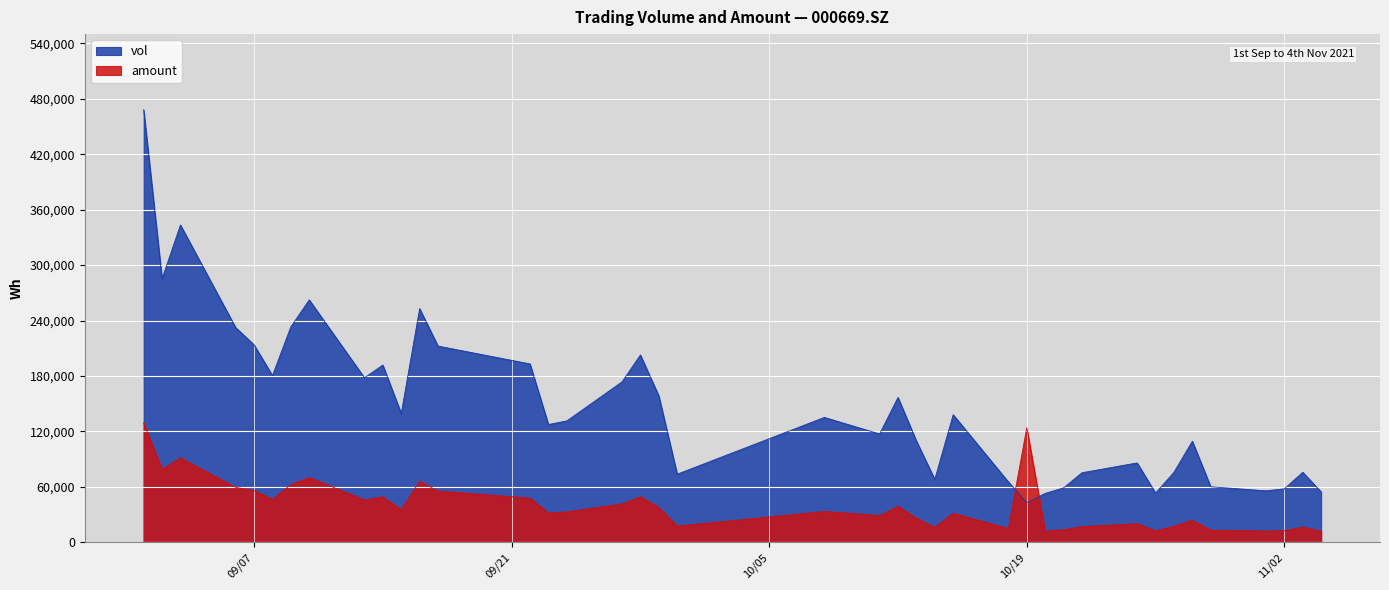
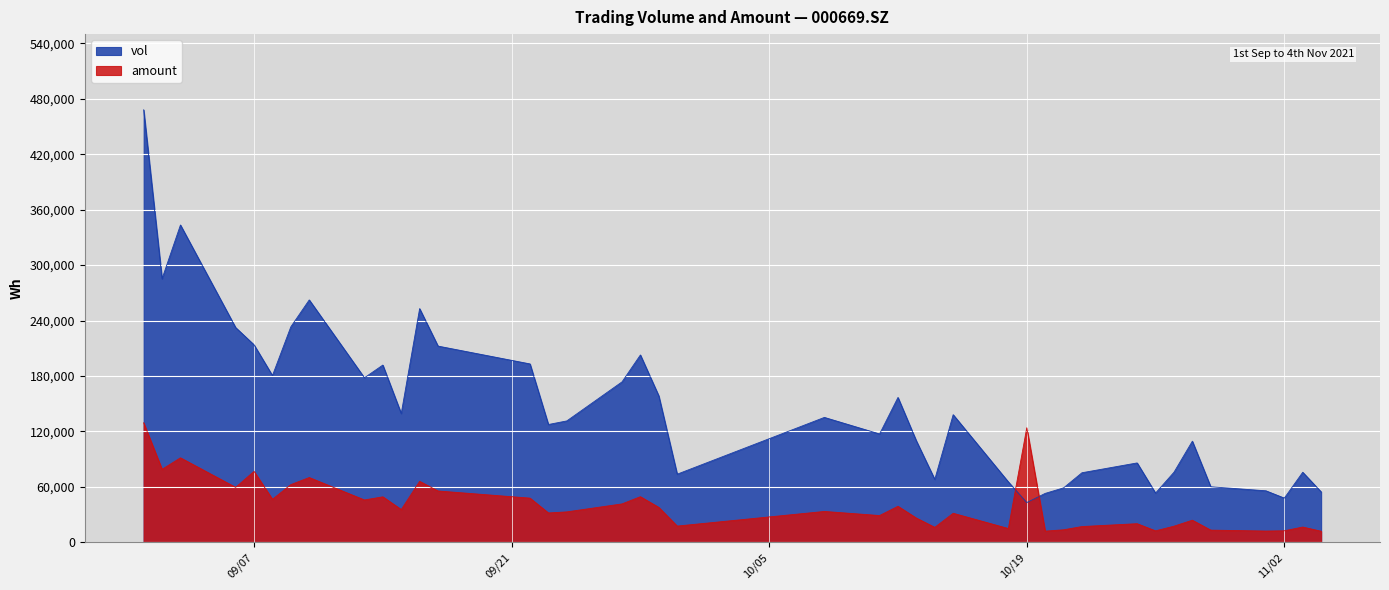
  {
    "vol": {
      "09/07": "210,000",
      "10/19": "40,000",
-     "11/02": "60,000"
+     "11/02": "50,000"
    },
    "amount": {
-     "09/07": "60,000",
+     "09/07": "80,000",
      "10/19": "120,000",
      "11/02": "10,000"
    }
  }
